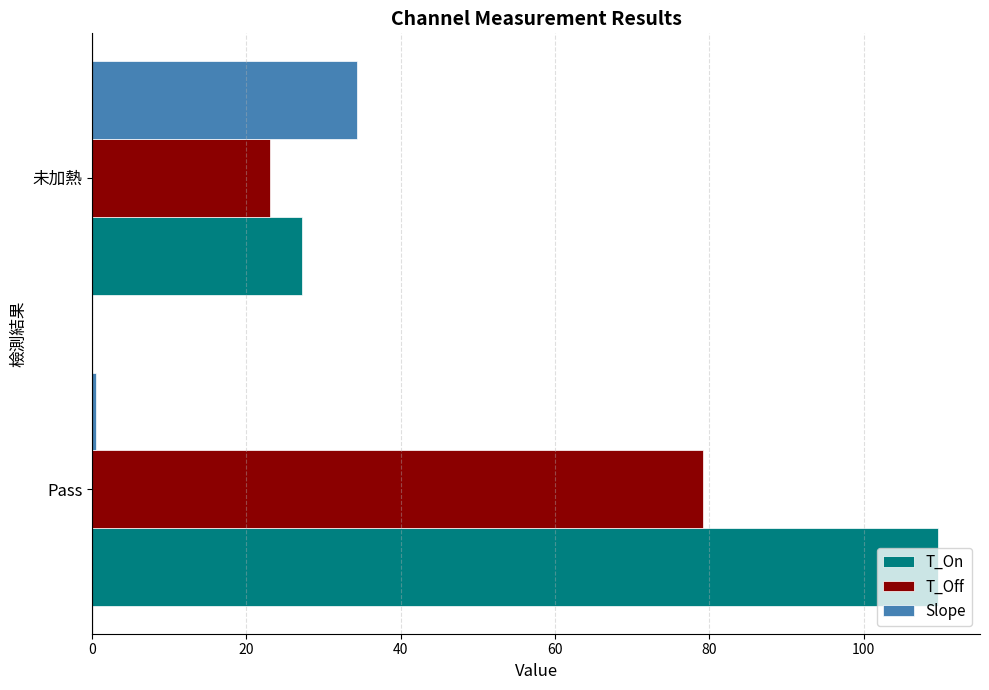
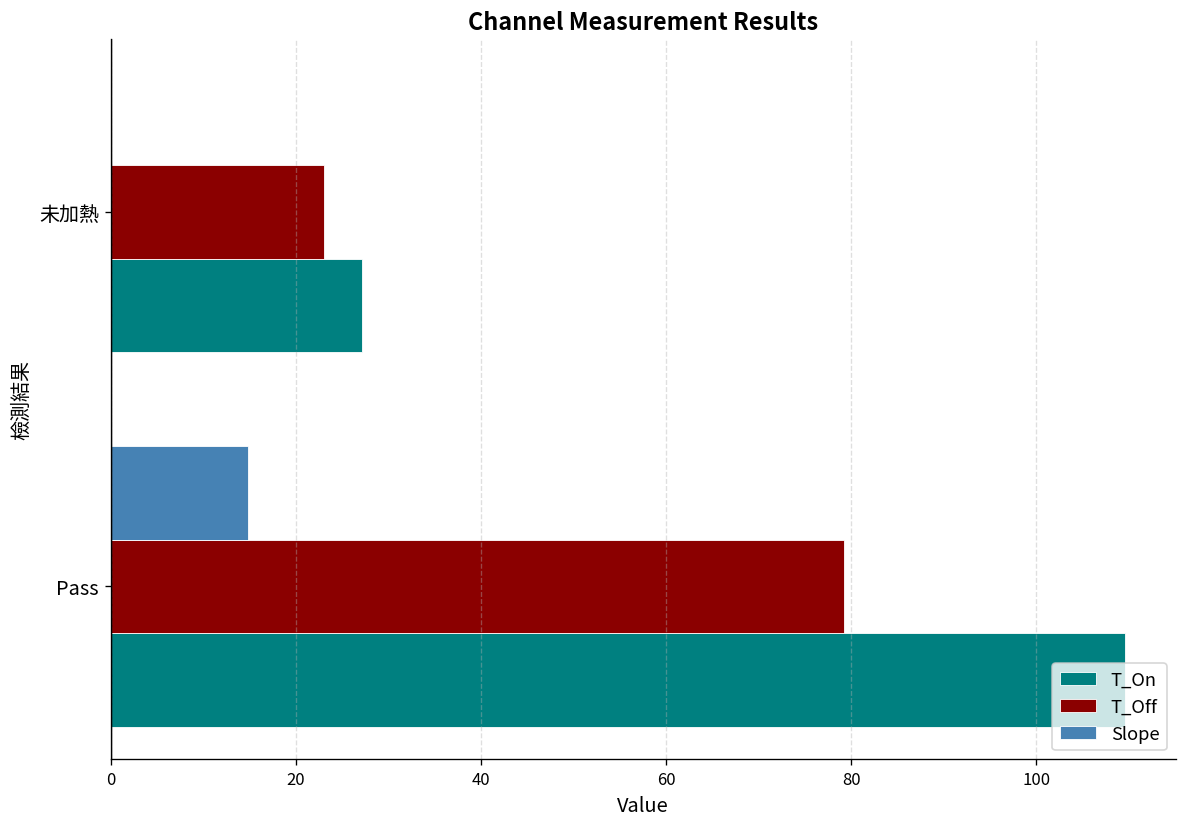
  {
    "T_On": {
      "未加熱": 27
    },
    "T_Off": {
      "未加熱": 23,
      "Pass": 79
    },
    "Slope": {
-     "未加熱": 34,
-     "Pass": 1
+     "未加熱": 0,
+     "Pass": 15
    }
  }
